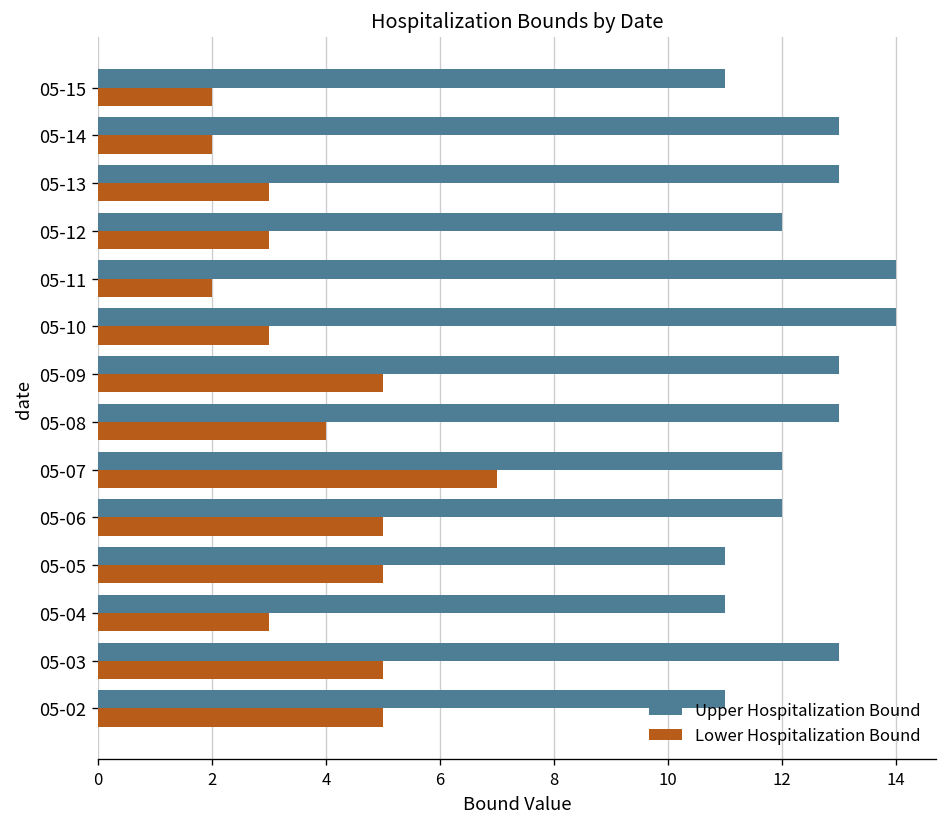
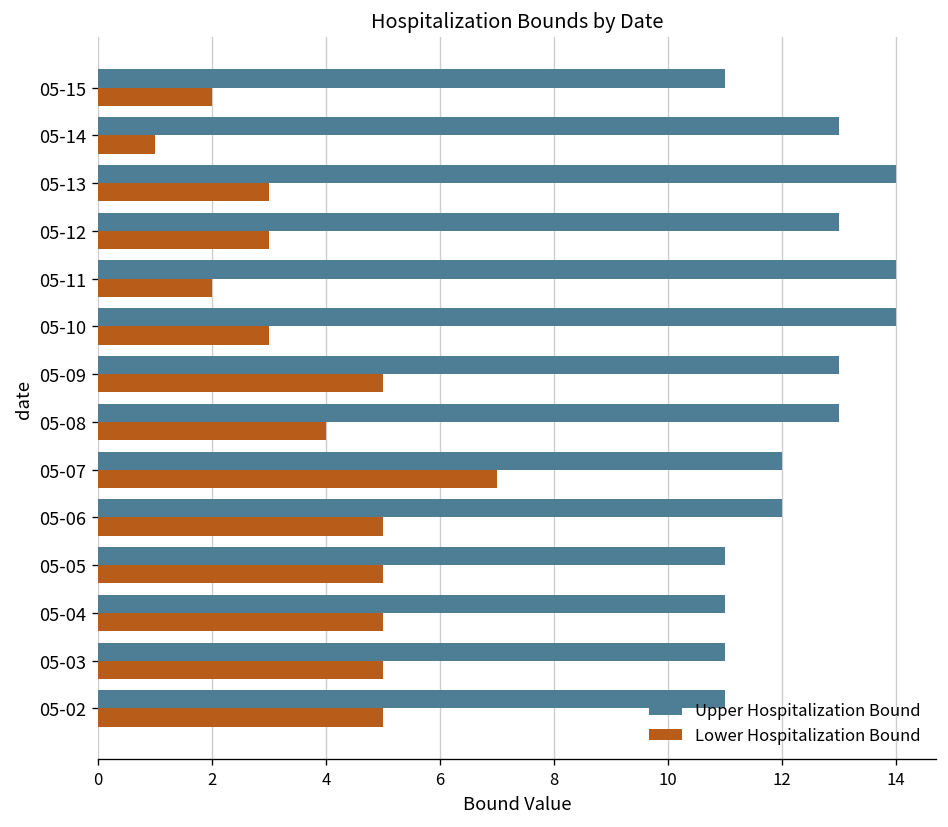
  {
    "Upper Hospitalization Bound": {
      "05-15": 11,
      "05-14": 13,
-     "05-13": 13,
-     "05-12": 12,
+     "05-13": 14,
+     "05-12": 13,
      "05-11": 14,
      "05-10": 14,
      "05-09": 13,
      "05-08": 13,
      "05-07": 12,
      "05-06": 12,
      "05-05": 11,
      "05-04": 11,
-     "05-03": 13,
+     "05-03": 11,
      "05-02": 11
    },
    "Lower Hospitalization Bound": {
      "05-15": 2,
-     "05-14": 2,
+     "05-14": 1,
      "05-13": 3,
      "05-12": 3,
      "05-11": 2,
      "05-10": 3,
      "05-09": 5,
      "05-08": 4,
      "05-07": 7,
      "05-06": 5,
      "05-05": 5,
-     "05-04": 3,
+     "05-04": 5,
      "05-03": 5,
      "05-02": 5
    }
  }
